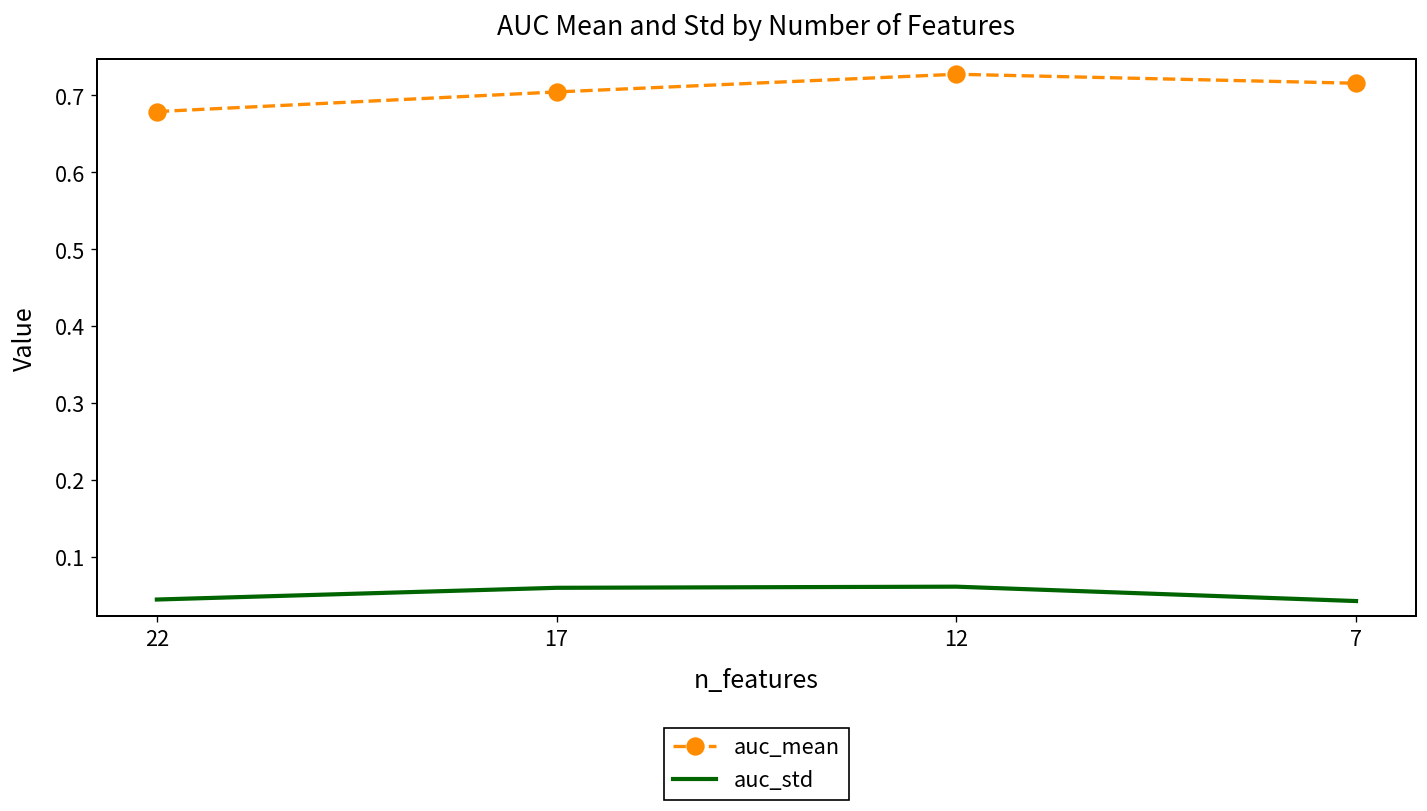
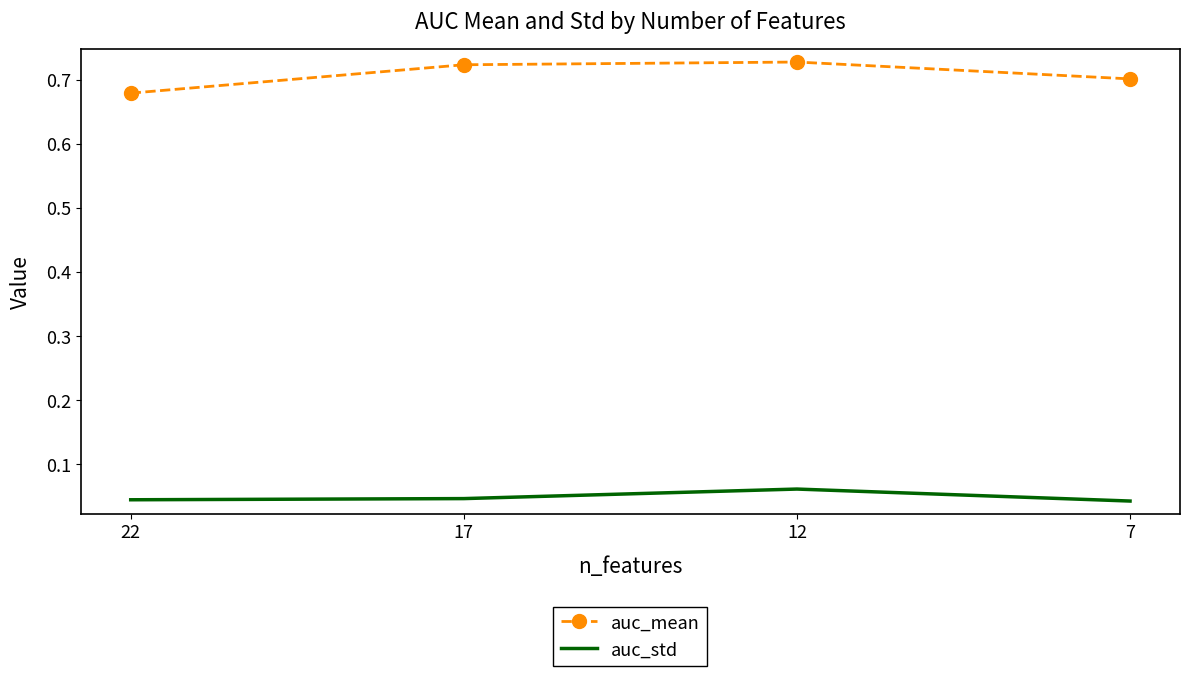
  {
    "auc_mean": {
      "22": 0.68,
-     "17": 0.70,
+     "17": 0.72,
      "12": 0.73,
-     "7": 0.72
+     "7": 0.70
    },
    "auc_std": {
      "22": 0.04,
-     "17": 0.06,
+     "17": 0.05,
      "12": 0.06,
      "7": 0.04
    }
  }
